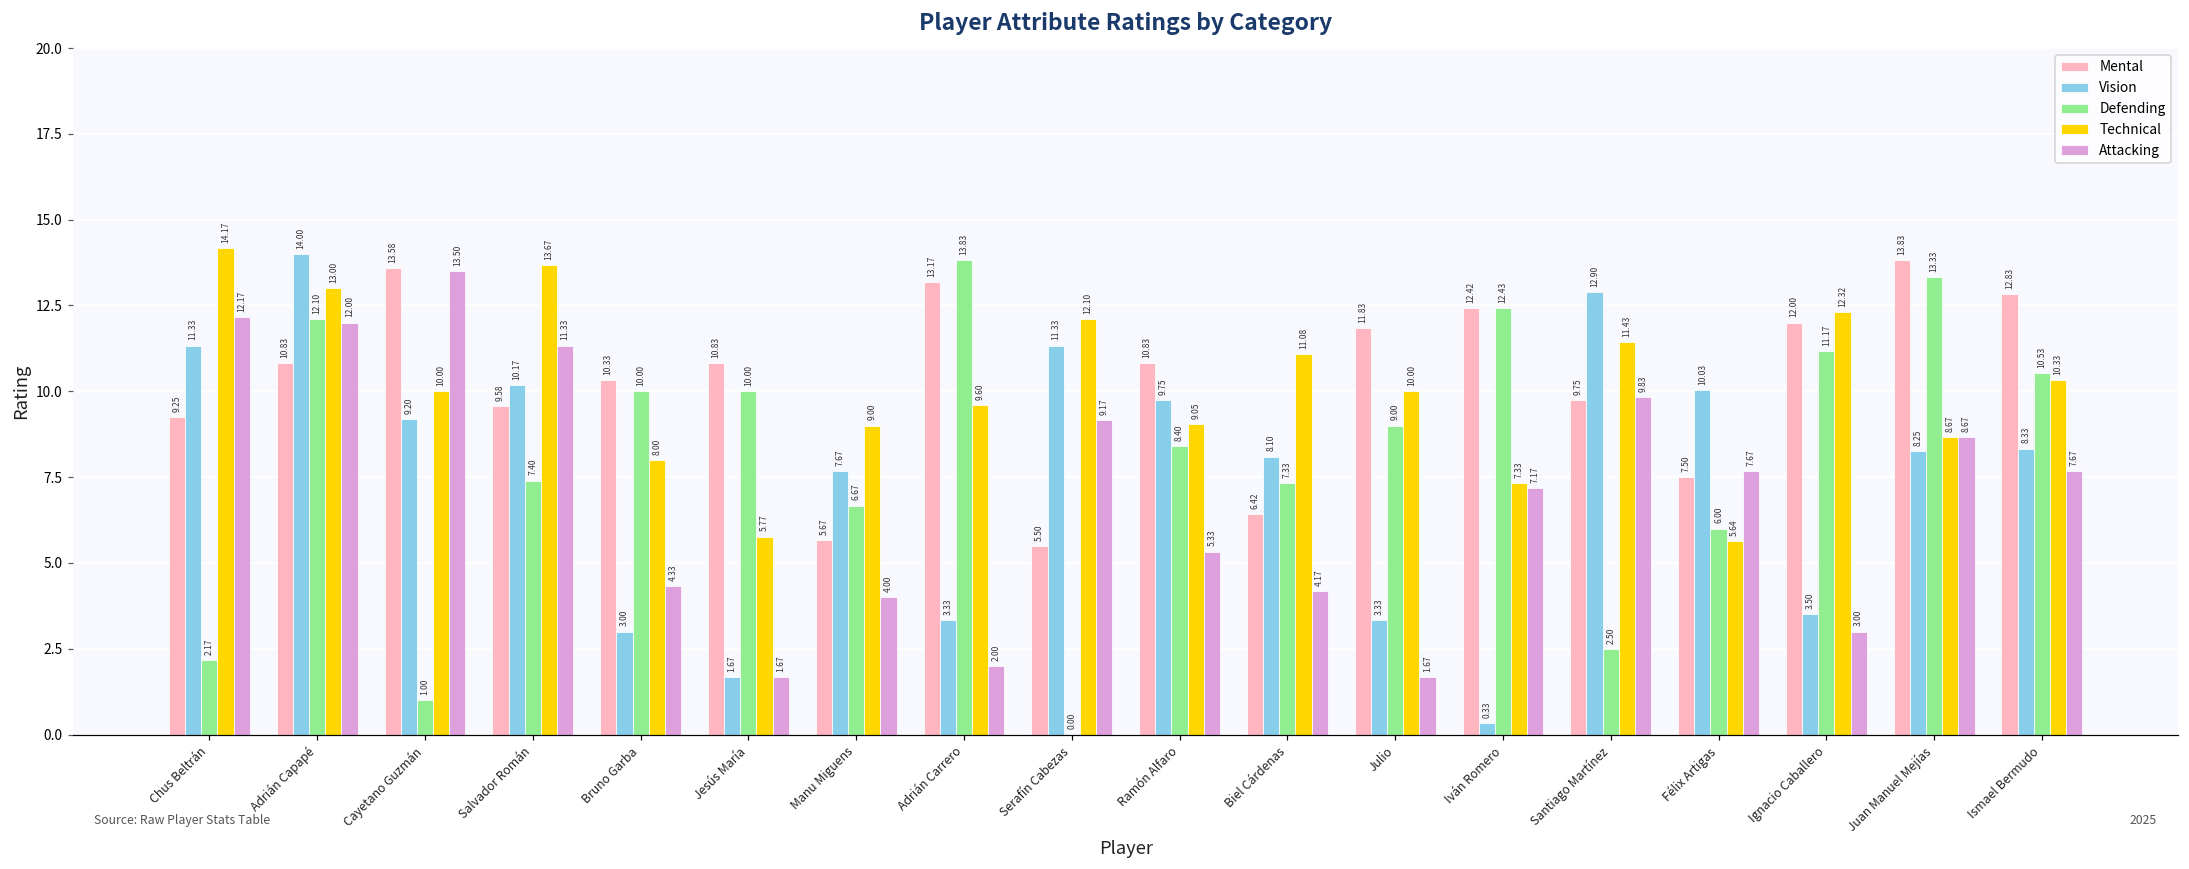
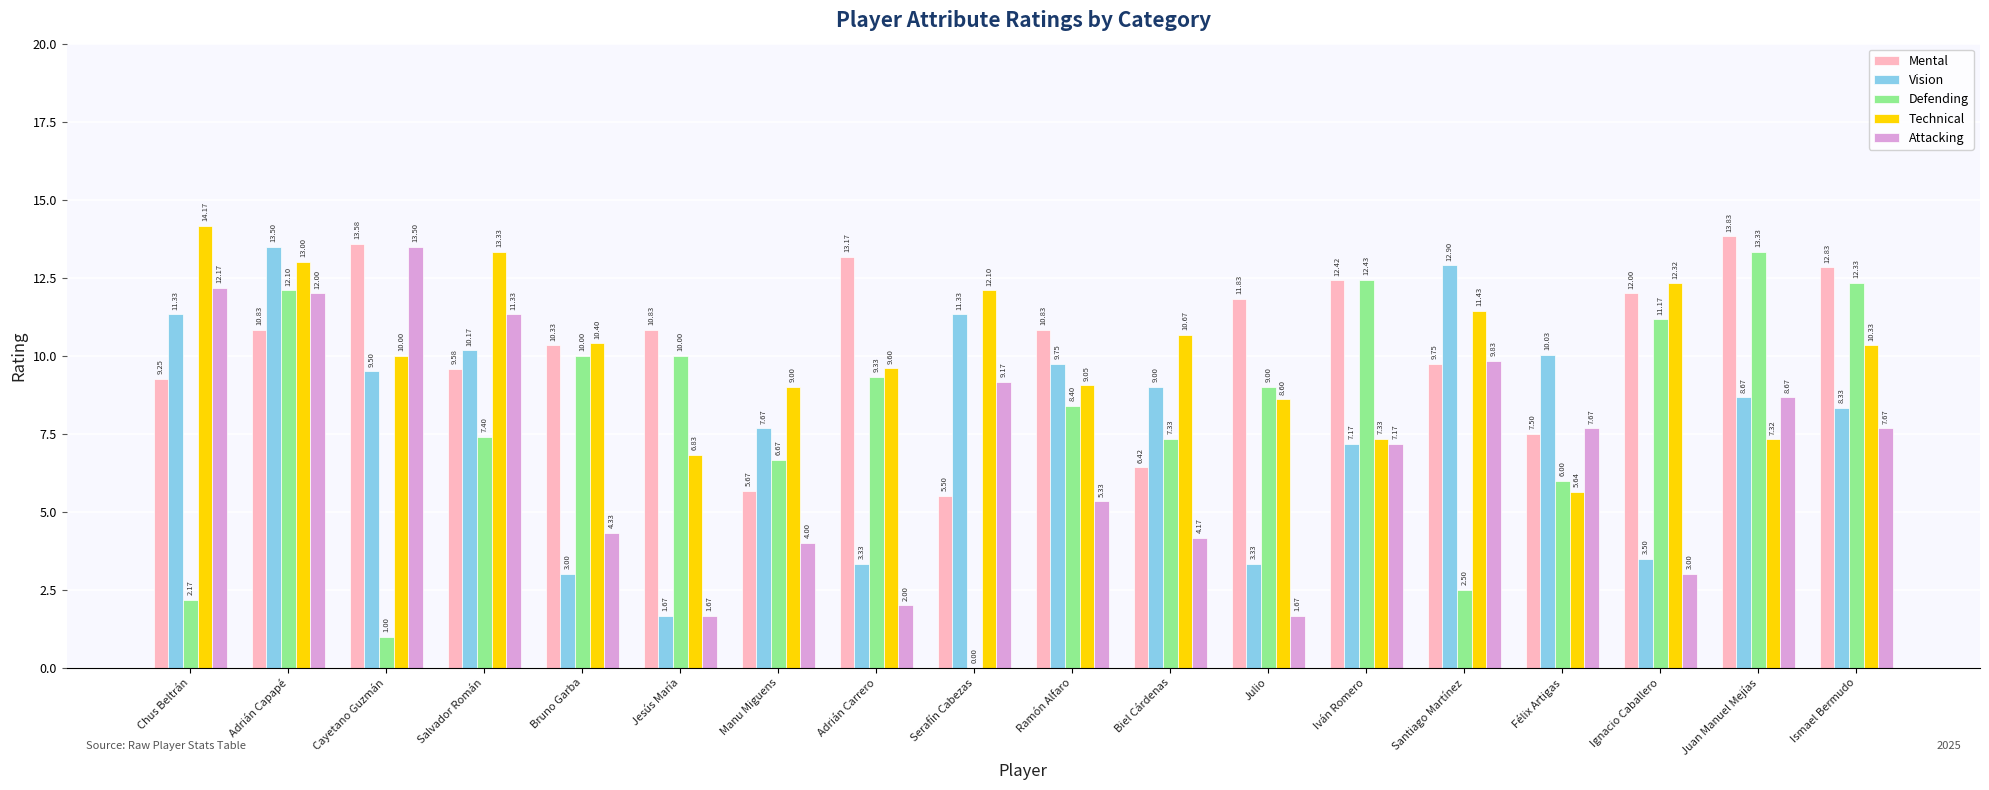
  {
    "Vision": {
      "Chus Beltrán": 11.33,
-     "Adrián Capapé": 14.00,
-     "Cayetano Guzmán": 9.20,
+     "Adrián Capapé": 13.50,
+     "Cayetano Guzmán": 9.50,
      "Salvador Román": 10.17,
      "Bruno Garba": 3.00,
      "Jesús María": 1.67,
      "Manu Miguens": 7.67,
      "Adrián Carrero": 3.33,
      "Serafín Cabezas": 11.33,
      "Ramón Alfaro": 9.75,
-     "Biel Cárdenas": 8.10,
+     "Biel Cárdenas": 9.00,
      "Julio": 3.33,
-     "Iván Romero": 0.33,
+     "Iván Romero": 7.17,
      "Santiago Martínez": 12.90,
      "Félix Artigas": 10.03,
      "Ignacio Caballero": 3.50,
-     "Juan Manuel Mejías": 8.25,
+     "Juan Manuel Mejías": 8.67,
      "Ismael Bermudo": 8.33
    },
    "Defending": {
      "Chus Beltrán": 2.17,
      "Adrián Capapé": 12.10,
      "Cayetano Guzmán": 1.00,
      "Salvador Román": 7.40,
      "Bruno Garba": 10.00,
      "Jesús María": 10.00,
      "Manu Miguens": 6.67,
-     "Adrián Carrero": 13.83,
+     "Adrián Carrero": 9.33,
      "Serafín Cabezas": 0.00,
      "Ramón Alfaro": 8.40,
      "Biel Cárdenas": 7.33,
      "Julio": 9.00,
      "Iván Romero": 12.43,
      "Santiago Martínez": 2.50,
      "Félix Artigas": 6.00,
      "Ignacio Caballero": 11.17,
      "Juan Manuel Mejías": 13.33,
-     "Ismael Bermudo": 10.53
+     "Ismael Bermudo": 12.33
    },
    "Technical": {
      "Chus Beltrán": 14.17,
      "Adrián Capapé": 13.00,
      "Cayetano Guzmán": 10.00,
-     "Salvador Román": 13.67,
-     "Bruno Garba": 8.00,
-     "Jesús María": 5.77,
+     "Salvador Román": 13.33,
+     "Bruno Garba": 10.40,
+     "Jesús María": 6.83,
      "Manu Miguens": 9.00,
      "Adrián Carrero": 9.60,
      "Serafín Cabezas": 12.10,
      "Ramón Alfaro": 9.05,
-     "Biel Cárdenas": 11.08,
-     "Julio": 10.00,
+     "Biel Cárdenas": 10.67,
+     "Julio": 8.60,
      "Iván Romero": 7.33,
      "Santiago Martínez": 11.43,
      "Félix Artigas": 5.64,
      "Ignacio Caballero": 12.32,
-     "Juan Manuel Mejías": 8.67,
+     "Juan Manuel Mejías": 7.32,
      "Ismael Bermudo": 10.33
    }
  }
